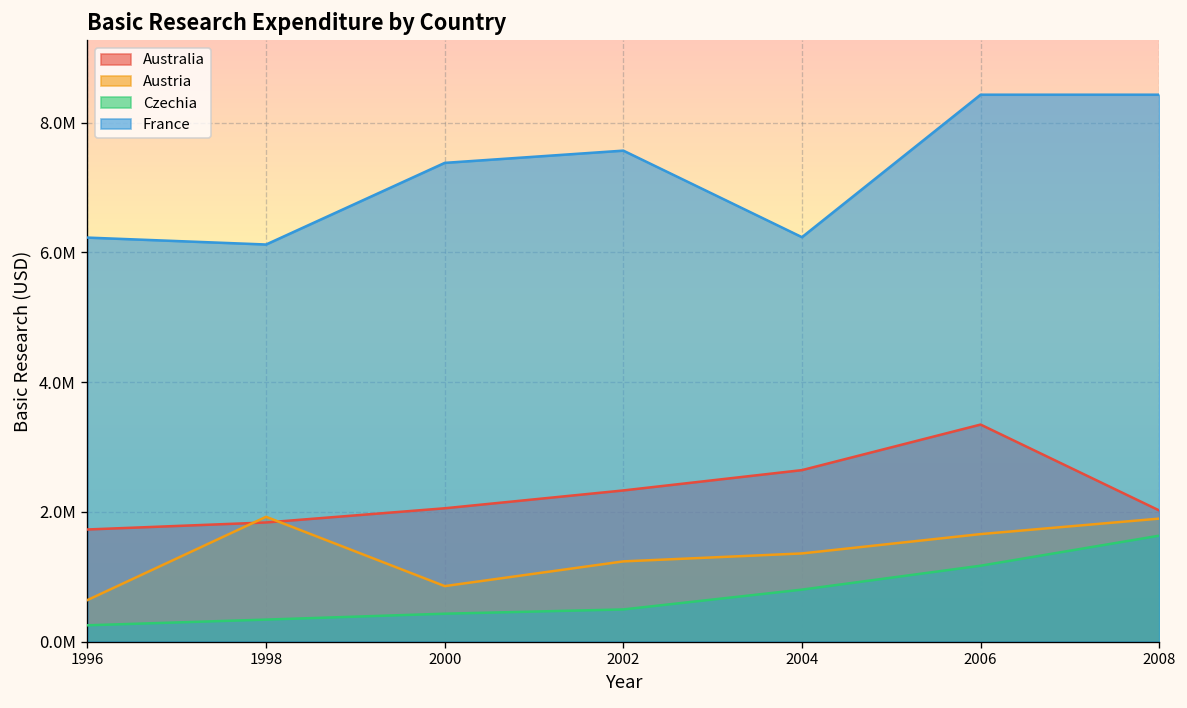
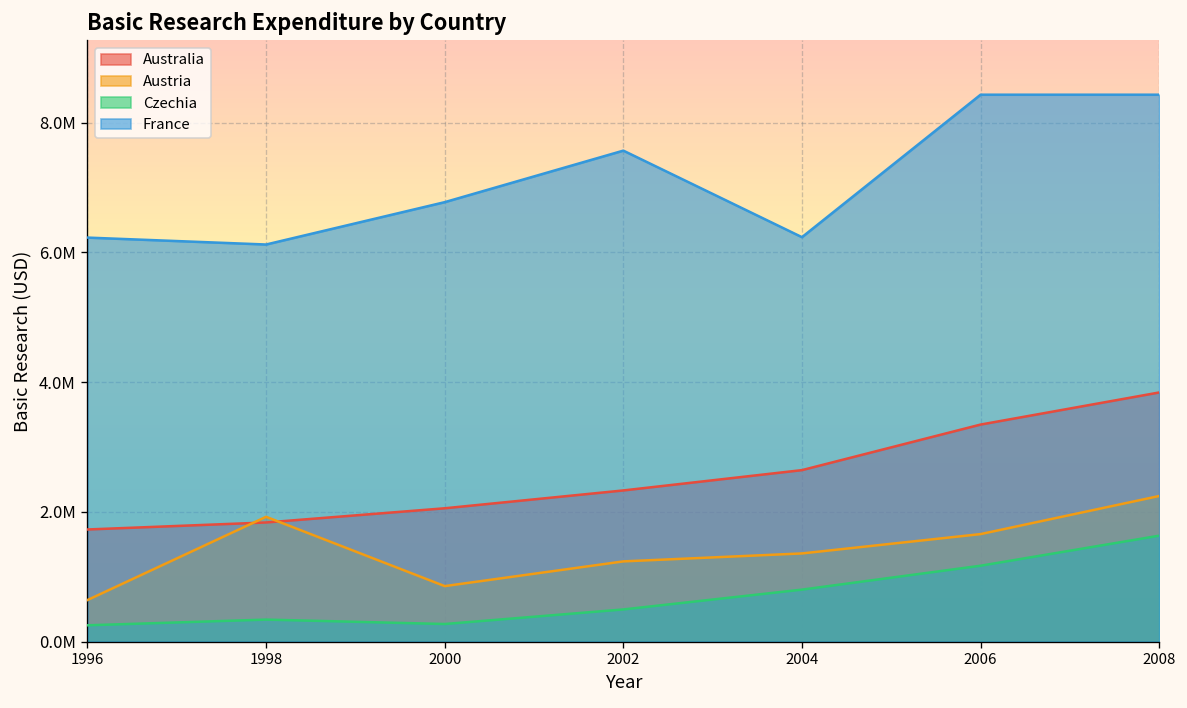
  {
    "Australia": {
      "1996": 1700000,
      "1998": 1800000,
      "2000": 2100000,
      "2002": 2300000,
      "2004": 2600000,
      "2006": 3300000,
-     "2008": 2000000
+     "2008": 3800000
    },
    "Austria": {
      "1996": 600000,
      "1998": 1900000,
      "2000": 900000,
      "2002": 1200000,
      "2004": 1400000,
      "2006": 1700000,
-     "2008": 1900000
+     "2008": 2200000
    },
    "Czechia": {
      "1996": 300000,
      "1998": 300000,
-     "2000": 400000,
+     "2000": 300000,
      "2002": 500000,
      "2004": 800000,
      "2006": 1200000,
      "2008": 1600000
    },
    "France": {
      "1996": 6200000,
      "1998": 6100000,
-     "2000": 7400000,
+     "2000": 6800000,
      "2002": 7600000,
      "2004": 6200000,
      "2006": 8400000,
      "2008": 8400000
    }
  }
